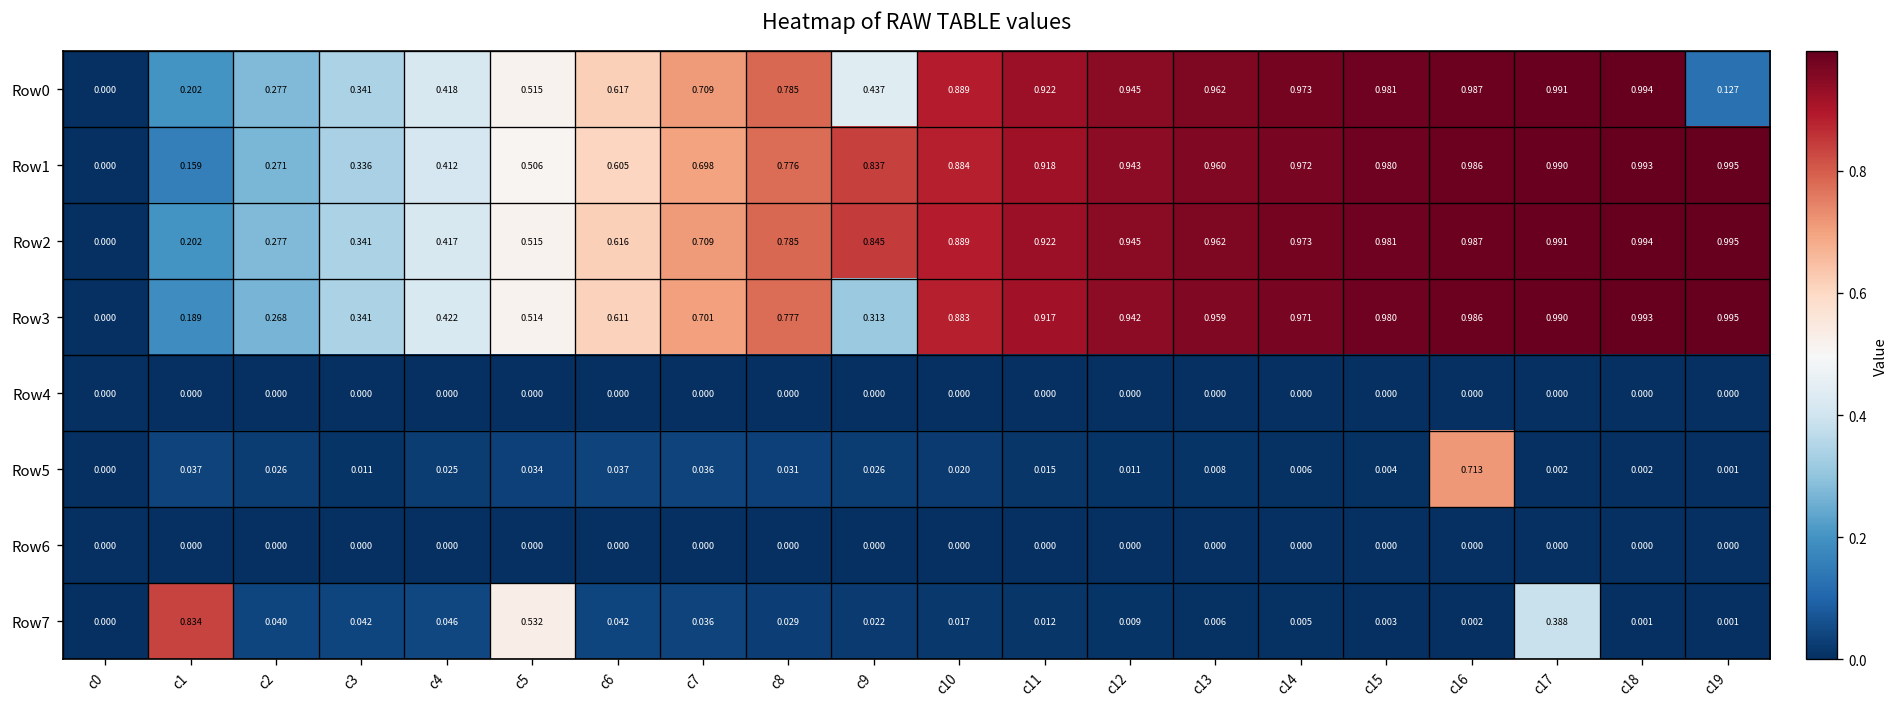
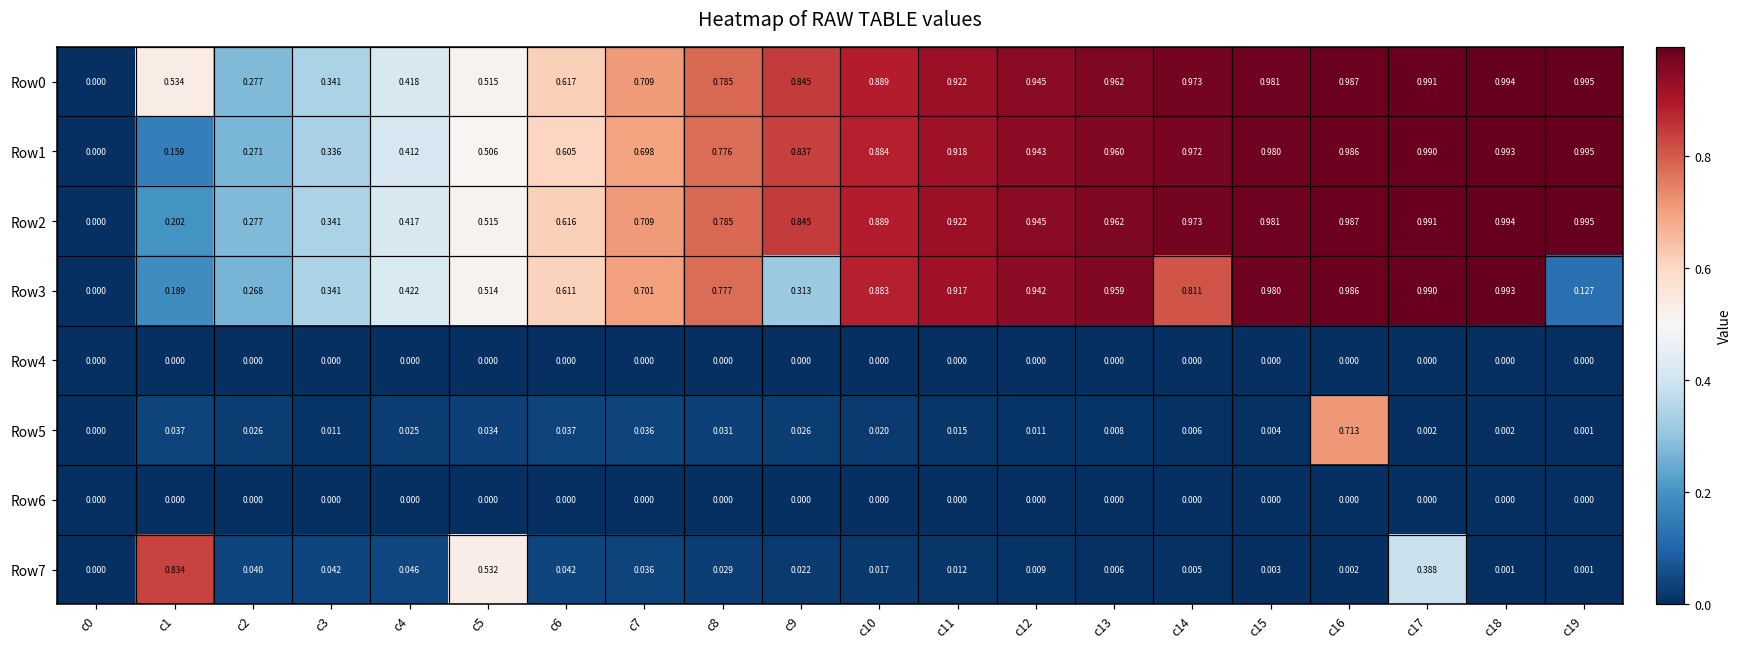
  {
    "Row0": {
      "c0": 0.000,
-     "c1": 0.202,
+     "c1": 0.534,
      "c2": 0.277,
      "c3": 0.341,
      "c4": 0.418,
      "c5": 0.515,
      "c6": 0.617,
      "c7": 0.709,
      "c8": 0.785,
-     "c9": 0.437,
+     "c9": 0.845,
      "c10": 0.889,
      "c11": 0.922,
      "c12": 0.945,
      "c13": 0.962,
      "c14": 0.973,
      "c15": 0.981,
      "c16": 0.987,
      "c17": 0.991,
      "c18": 0.994,
-     "c19": 0.127
+     "c19": 0.995
    },
    "Row1": {
      "c0": 0.000,
      "c1": 0.159,
      "c2": 0.271,
      "c3": 0.336,
      "c4": 0.412,
      "c5": 0.506,
      "c6": 0.605,
      "c7": 0.698,
      "c8": 0.776,
      "c9": 0.837,
      "c10": 0.884,
      "c11": 0.918,
      "c12": 0.943,
      "c13": 0.960,
      "c14": 0.972,
      "c15": 0.980,
      "c16": 0.986,
      "c17": 0.990,
      "c18": 0.993,
      "c19": 0.995
    },
    "Row2": {
      "c0": 0.000,
      "c1": 0.202,
      "c2": 0.277,
      "c3": 0.341,
      "c4": 0.417,
      "c5": 0.515,
      "c6": 0.616,
      "c7": 0.709,
      "c8": 0.785,
      "c9": 0.845,
      "c10": 0.889,
      "c11": 0.922,
      "c12": 0.945,
      "c13": 0.962,
      "c14": 0.973,
      "c15": 0.981,
      "c16": 0.987,
      "c17": 0.991,
      "c18": 0.994,
      "c19": 0.995
    },
    "Row3": {
      "c0": 0.000,
      "c1": 0.189,
      "c2": 0.268,
      "c3": 0.341,
      "c4": 0.422,
      "c5": 0.514,
      "c6": 0.611,
      "c7": 0.701,
      "c8": 0.777,
      "c9": 0.313,
      "c10": 0.883,
      "c11": 0.917,
      "c12": 0.942,
      "c13": 0.959,
-     "c14": 0.971,
+     "c14": 0.811,
      "c15": 0.980,
      "c16": 0.986,
      "c17": 0.990,
      "c18": 0.993,
-     "c19": 0.995
+     "c19": 0.127
    },
    "Row4": {
      "c0": 0.000,
      "c1": 0.000,
      "c2": 0.000,
      "c3": 0.000,
      "c4": 0.000,
      "c5": 0.000,
      "c6": 0.000,
      "c7": 0.000,
      "c8": 0.000,
      "c9": 0.000,
      "c10": 0.000,
      "c11": 0.000,
      "c12": 0.000,
      "c13": 0.000,
      "c14": 0.000,
      "c15": 0.000,
      "c16": 0.000,
      "c17": 0.000,
      "c18": 0.000,
      "c19": 0.000
    },
    "Row5": {
      "c0": 0.000,
      "c1": 0.037,
      "c2": 0.026,
      "c3": 0.011,
      "c4": 0.025,
      "c5": 0.034,
      "c6": 0.037,
      "c7": 0.036,
      "c8": 0.031,
      "c9": 0.026,
      "c10": 0.020,
      "c11": 0.015,
      "c12": 0.011,
      "c13": 0.008,
      "c14": 0.006,
      "c15": 0.004,
      "c16": 0.713,
      "c17": 0.002,
      "c18": 0.002,
      "c19": 0.001
    },
    "Row6": {
      "c0": 0.000,
      "c1": 0.000,
      "c2": 0.000,
      "c3": 0.000,
      "c4": 0.000,
      "c5": 0.000,
      "c6": 0.000,
      "c7": 0.000,
      "c8": 0.000,
      "c9": 0.000,
      "c10": 0.000,
      "c11": 0.000,
      "c12": 0.000,
      "c13": 0.000,
      "c14": 0.000,
      "c15": 0.000,
      "c16": 0.000,
      "c17": 0.000,
      "c18": 0.000,
      "c19": 0.000
    },
    "Row7": {
      "c0": 0.000,
      "c1": 0.834,
      "c2": 0.040,
      "c3": 0.042,
      "c4": 0.046,
      "c5": 0.532,
      "c6": 0.042,
      "c7": 0.036,
      "c8": 0.029,
      "c9": 0.022,
      "c10": 0.017,
      "c11": 0.012,
      "c12": 0.009,
      "c13": 0.006,
      "c14": 0.005,
      "c15": 0.003,
      "c16": 0.002,
      "c17": 0.388,
      "c18": 0.001,
      "c19": 0.001
    }
  }
